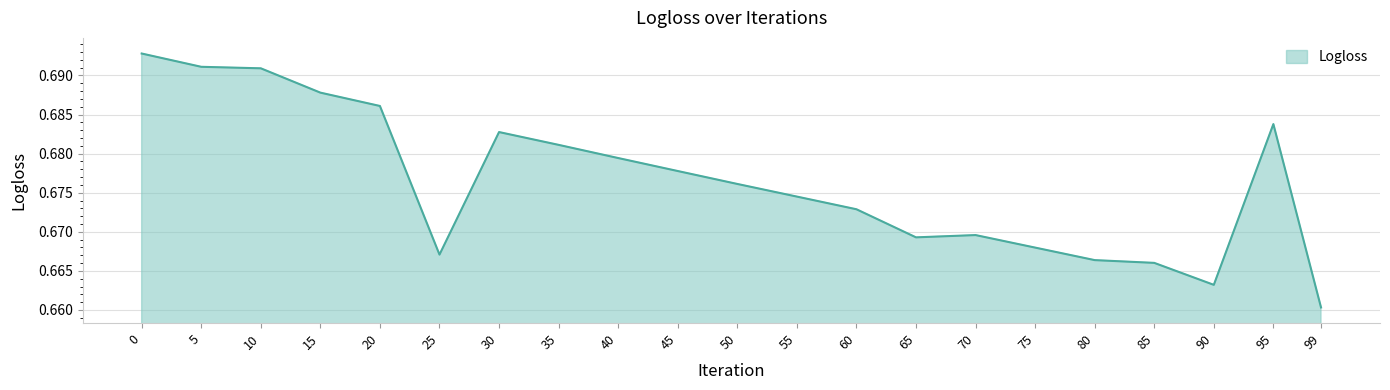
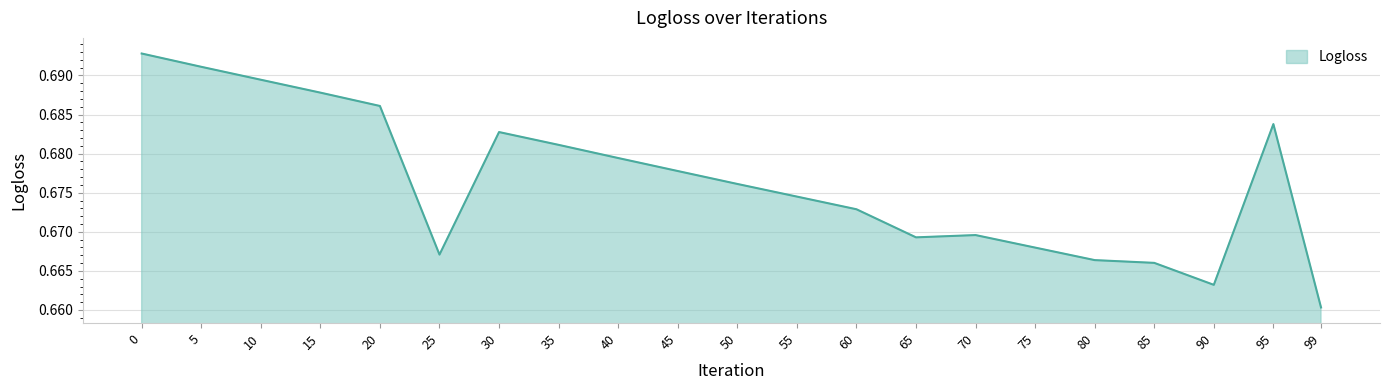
  {
    "0": 0.693,
    "5": 0.691,
-   "10": 0.691,
+   "10": 0.689,
    "15": 0.688,
    "20": 0.686,
    "25": 0.667,
    "30": 0.683,
    "35": 0.681,
    "40": 0.679,
    "45": 0.678,
    "50": 0.676,
    "55": 0.675,
    "60": 0.673,
    "65": 0.669,
    "70": 0.670,
    "75": 0.668,
    "80": 0.666,
    "85": 0.666,
    "90": 0.663,
    "95": 0.684,
    "99": 0.660
  }
